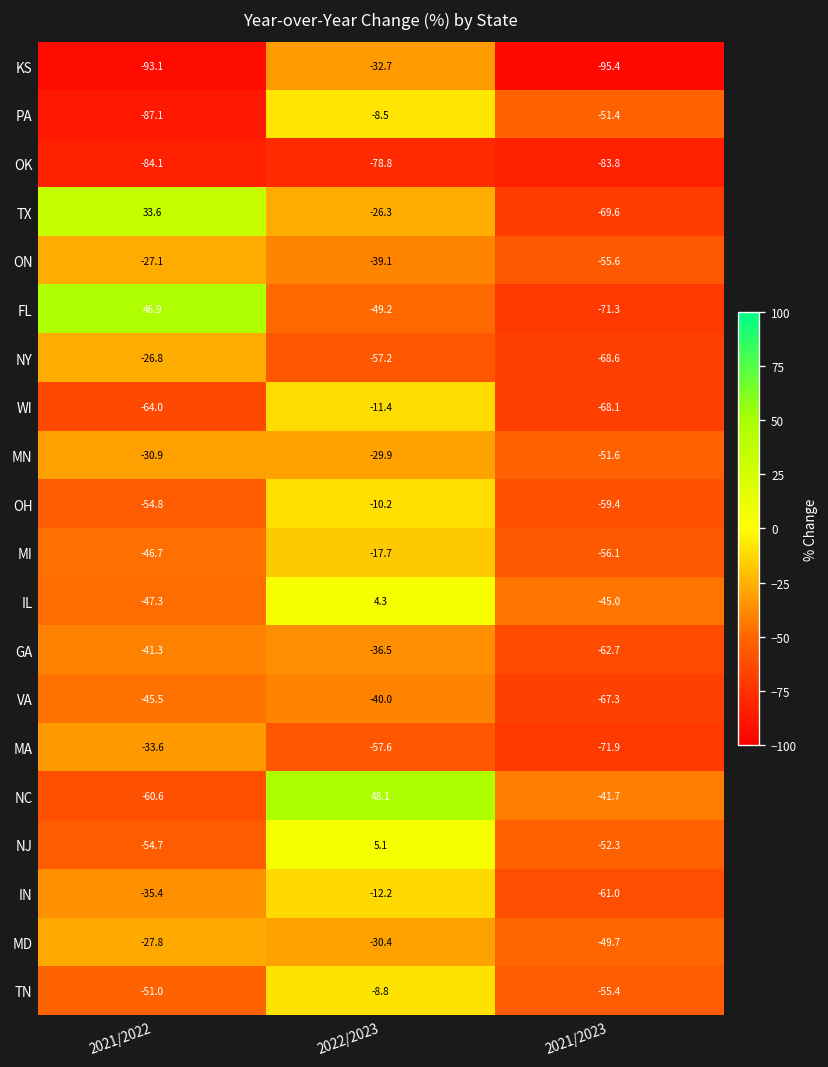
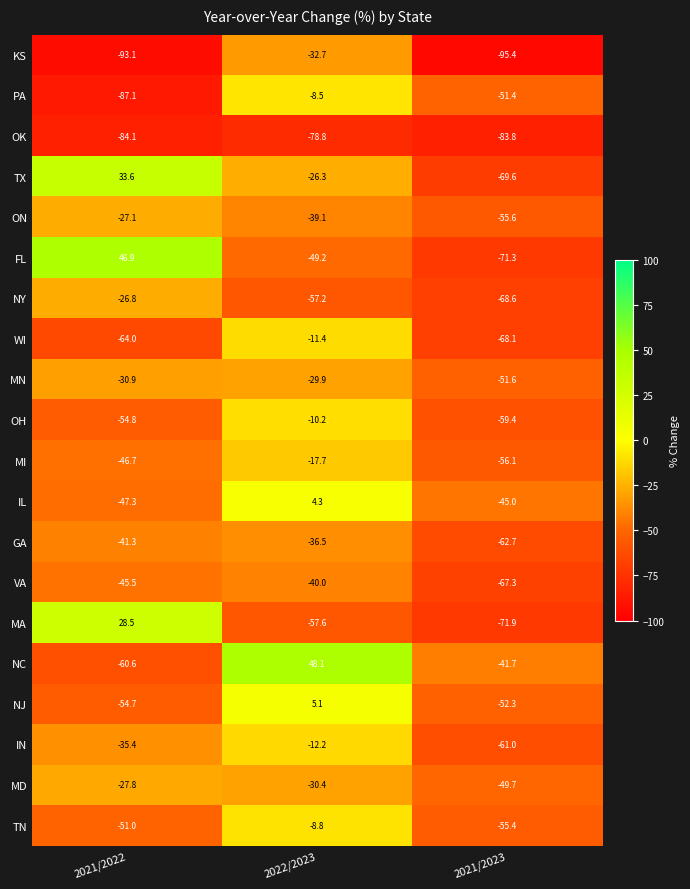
  {
    "KS": {
      "2021/2022": -93.1,
      "2022/2023": -32.7,
      "2021/2023": -95.4
    },
    "PA": {
      "2021/2022": -87.1,
      "2022/2023": -8.5,
      "2021/2023": -51.4
    },
    "OK": {
      "2021/2022": -84.1,
      "2022/2023": -78.8,
      "2021/2023": -83.8
    },
    "TX": {
      "2021/2022": 33.6,
      "2022/2023": -26.3,
      "2021/2023": -69.6
    },
    "ON": {
      "2021/2022": -27.1,
      "2022/2023": -39.1,
      "2021/2023": -55.6
    },
    "FL": {
      "2021/2022": 46.9,
      "2022/2023": -49.2,
      "2021/2023": -71.3
    },
    "NY": {
      "2021/2022": -26.8,
      "2022/2023": -57.2,
      "2021/2023": -68.6
    },
    "WI": {
      "2021/2022": -64.0,
      "2022/2023": -11.4,
      "2021/2023": -68.1
    },
    "MN": {
      "2021/2022": -30.9,
      "2022/2023": -29.9,
      "2021/2023": -51.6
    },
    "OH": {
      "2021/2022": -54.8,
      "2022/2023": -10.2,
      "2021/2023": -59.4
    },
    "MI": {
      "2021/2022": -46.7,
      "2022/2023": -17.7,
      "2021/2023": -56.1
    },
    "IL": {
      "2021/2022": -47.3,
      "2022/2023": 4.3,
      "2021/2023": -45.0
    },
    "GA": {
      "2021/2022": -41.3,
      "2022/2023": -36.5,
      "2021/2023": -62.7
    },
    "VA": {
      "2021/2022": -45.5,
      "2022/2023": -40.0,
      "2021/2023": -67.3
    },
    "MA": {
-     "2021/2022": -33.6,
+     "2021/2022": 28.5,
      "2022/2023": -57.6,
      "2021/2023": -71.9
    },
    "NC": {
      "2021/2022": -60.6,
      "2022/2023": 48.1,
      "2021/2023": -41.7
    },
    "NJ": {
      "2021/2022": -54.7,
      "2022/2023": 5.1,
      "2021/2023": -52.3
    },
    "IN": {
      "2021/2022": -35.4,
      "2022/2023": -12.2,
      "2021/2023": -61.0
    },
    "MD": {
      "2021/2022": -27.8,
      "2022/2023": -30.4,
      "2021/2023": -49.7
    },
    "TN": {
      "2021/2022": -51.0,
      "2022/2023": -8.8,
      "2021/2023": -55.4
    }
  }
